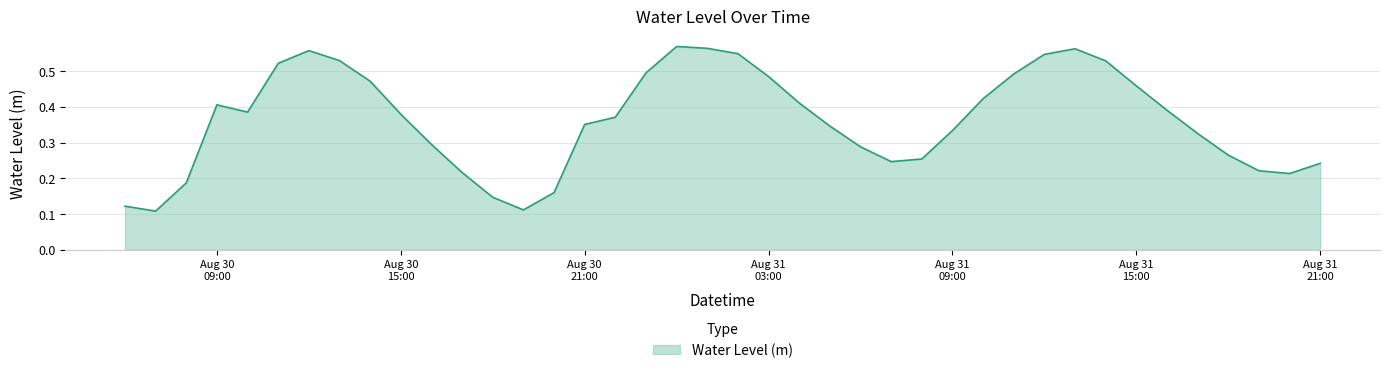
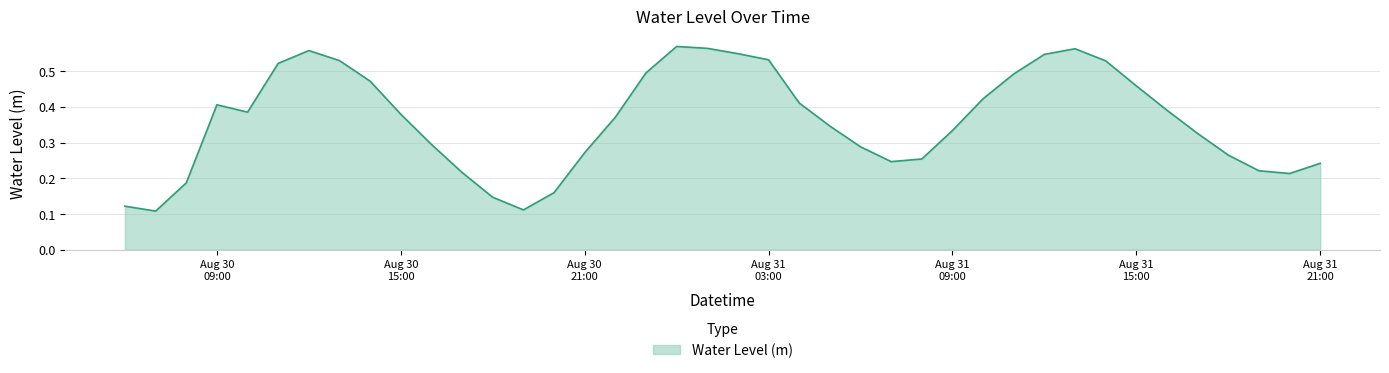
  {
    "Aug 30 09:00": 0.41,
    "Aug 30 15:00": 0.38,
-   "Aug 30 21:00": 0.35,
-   "Aug 31 03:00": 0.48,
+   "Aug 30 21:00": 0.27,
+   "Aug 31 03:00": 0.53,
    "Aug 31 09:00": 0.33,
    "Aug 31 15:00": 0.46,
    "Aug 31 21:00": 0.24
  }
